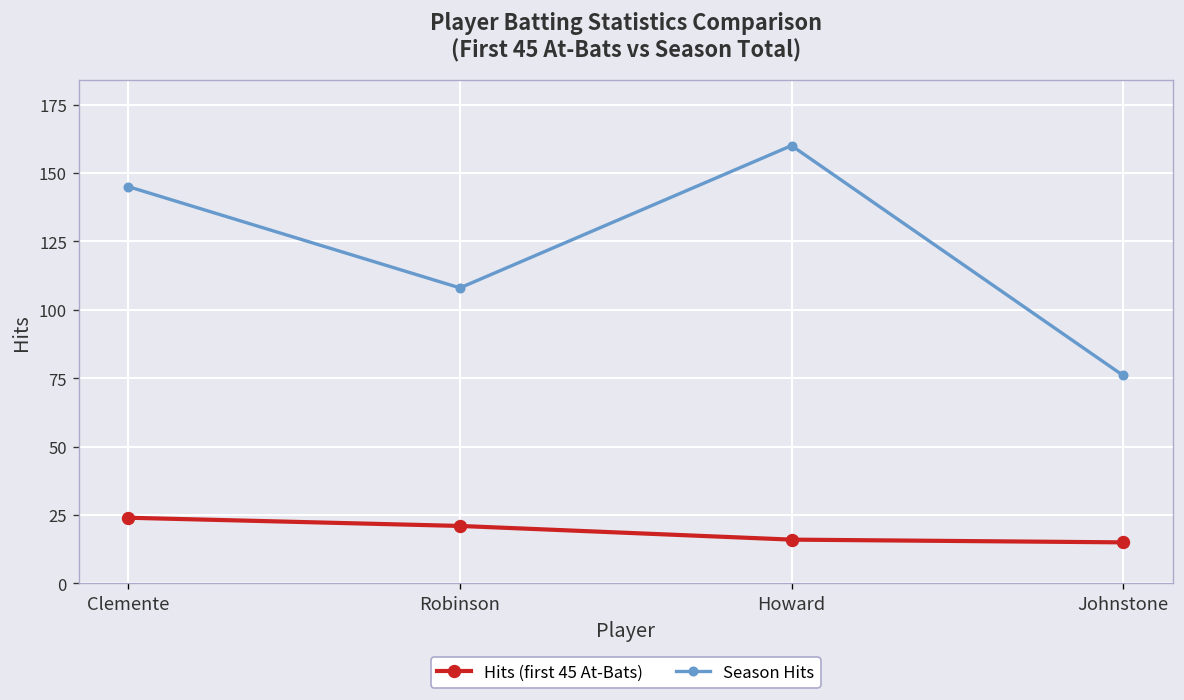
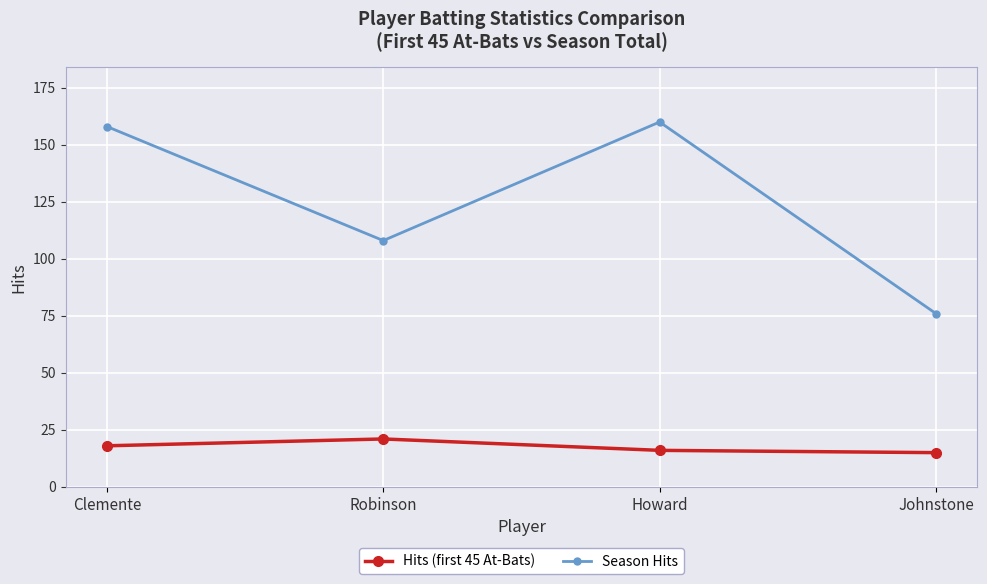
  {
    "Hits (first 45 At-Bats)": {
-     "Clemente": 24,
+     "Clemente": 18,
      "Robinson": 21,
      "Howard": 16,
      "Johnstone": 15
    },
    "Season Hits": {
-     "Clemente": 145,
+     "Clemente": 158,
      "Robinson": 108,
      "Howard": 160,
      "Johnstone": 76
    }
  }
